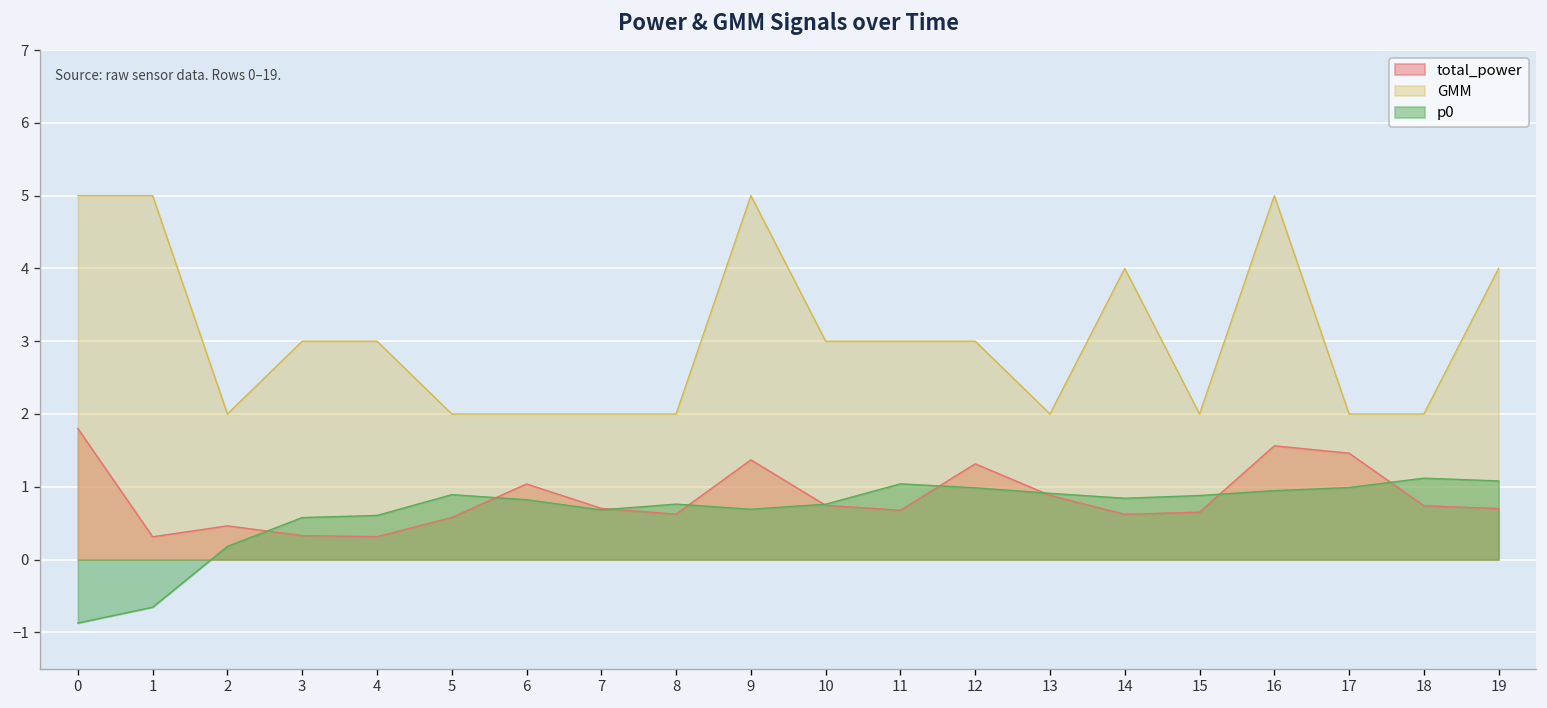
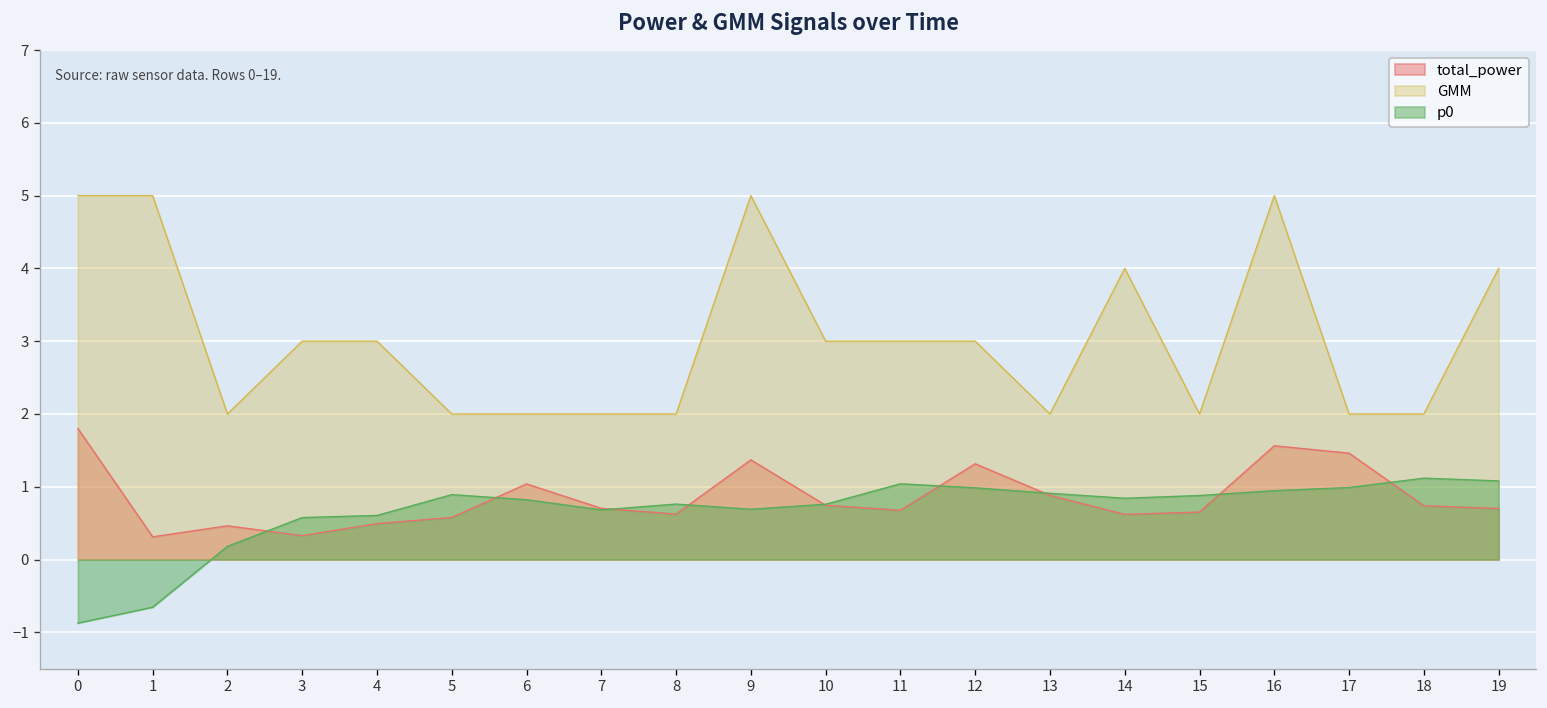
  {
    "total_power": {
      "0": 1.8,
      "1": 0.3,
      "2": 0.5,
      "3": 0.3,
-     "4": 0.3,
+     "4": 0.5,
      "5": 0.6,
      "6": 1.0,
      "8": 0.6,
      "9": 1.4,
      "11": 0.7,
      "12": 1.3,
      "14": 0.6,
      "15": 0.7,
      "16": 1.6,
      "17": 1.5,
      "18": 0.7,
      "19": 0.7
    },
    "GMM": {
      "0": 5.0,
      "1": 5.0,
      "2": 2.0,
      "3": 3.0,
      "4": 3.0,
      "5": 2.0,
      "6": 2.0,
      "7": 2.0,
      "8": 2.0,
      "9": 5.0,
      "10": 3.0,
      "11": 3.0,
      "12": 3.0,
      "13": 2.0,
      "14": 4.0,
      "15": 2.0,
      "16": 5.0,
      "17": 2.0,
      "18": 2.0,
      "19": 4.0
    }
  }
